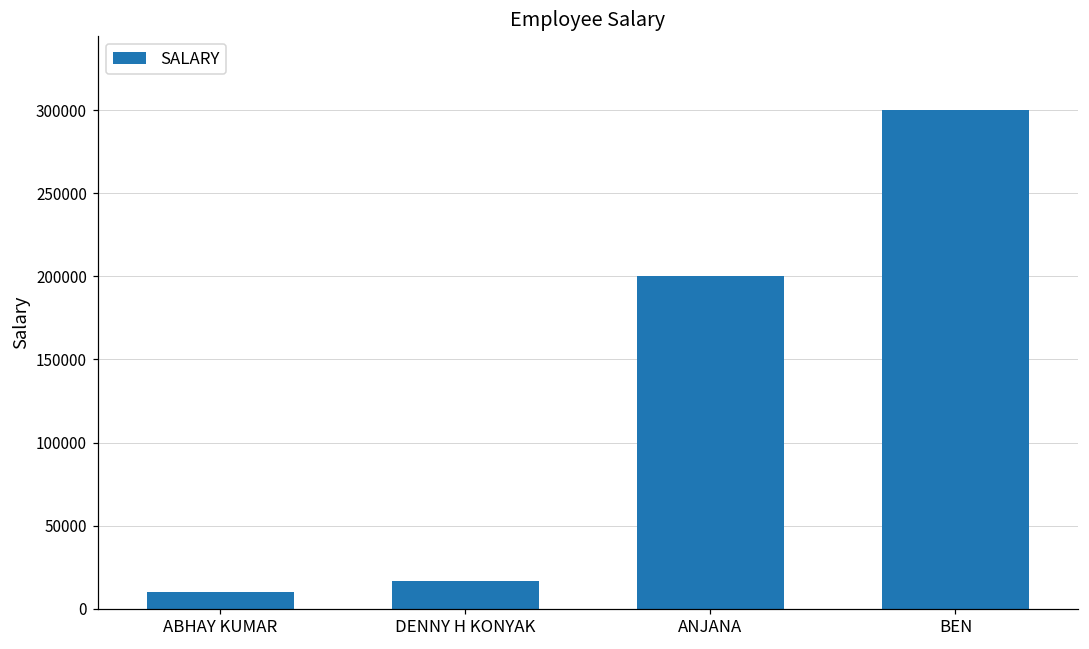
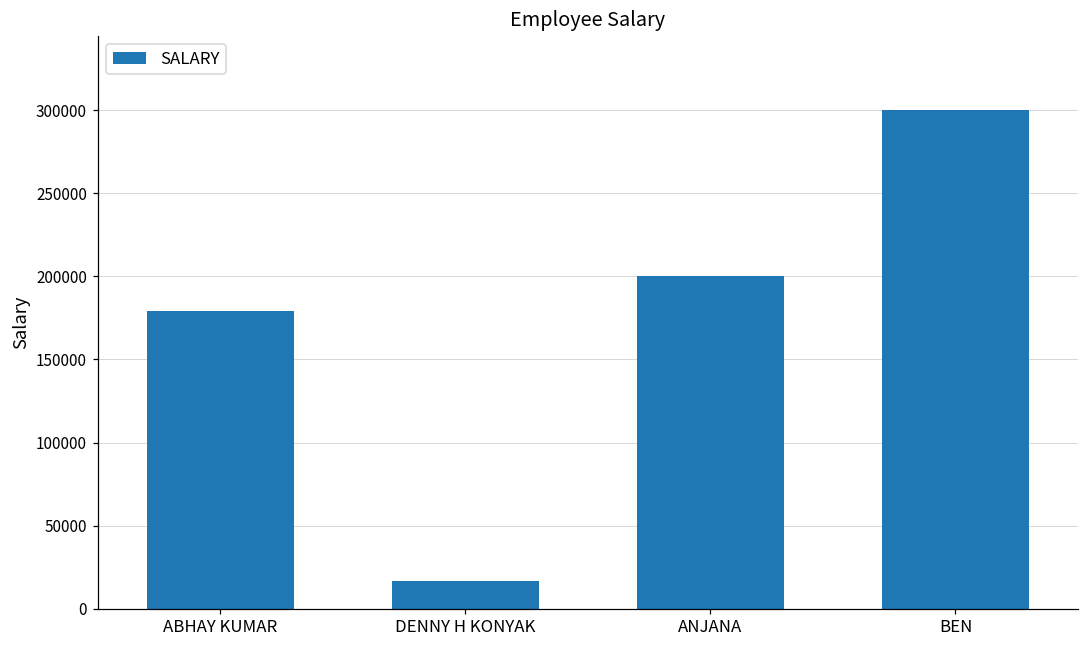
  {
-   "ABHAY KUMAR": 10000,
+   "ABHAY KUMAR": 179000,
    "DENNY H KONYAK": 17000,
    "ANJANA": 200000,
    "BEN": 300000
  }
